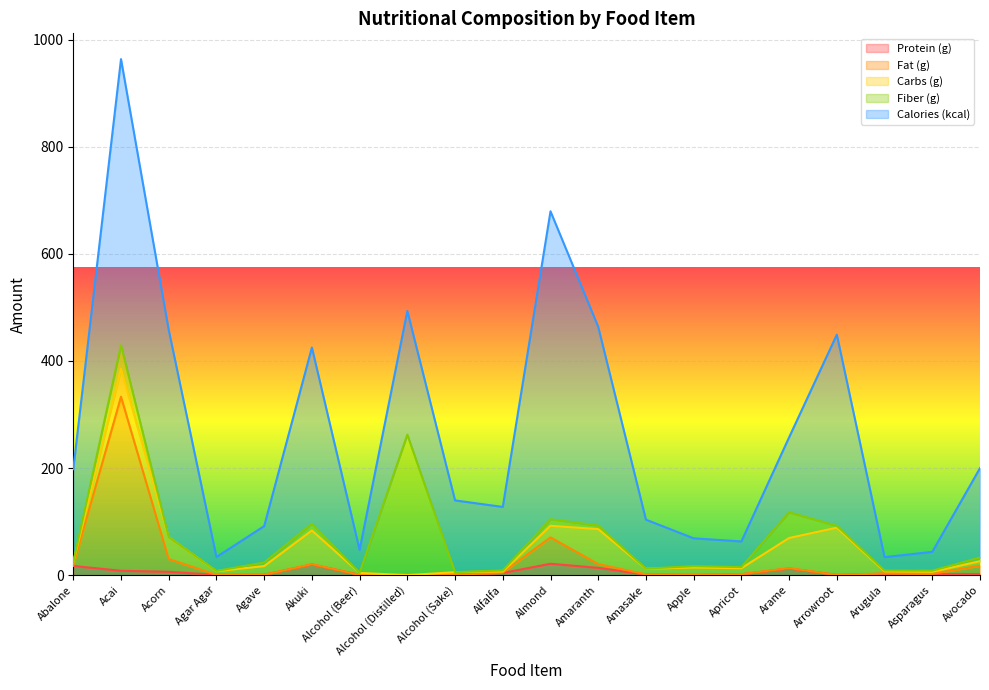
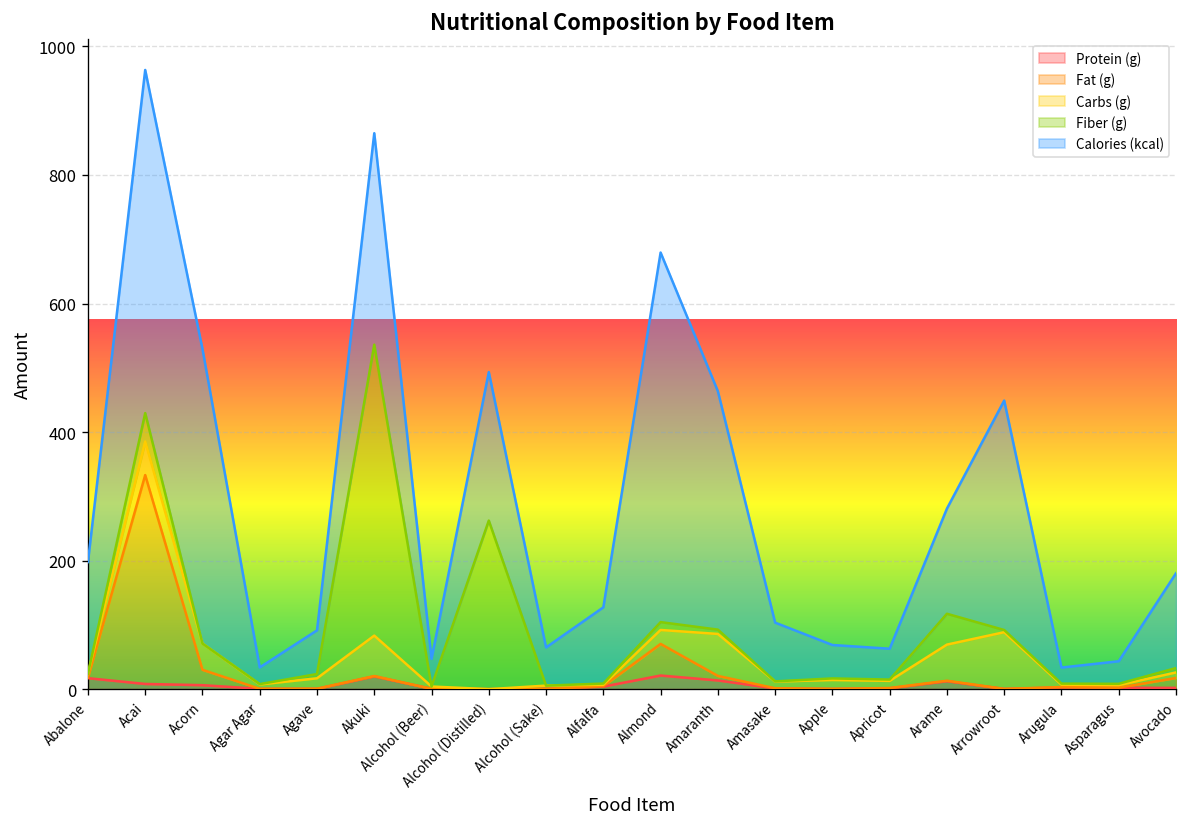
  {
    "Fiber (g)": {
      "Acai": 40,
      "Agave": 10,
-     "Akuki": 10,
+     "Akuki": 450,
      "Alcohol (Distilled)": 260,
      "Almond": 10,
      "Amaranth": 10,
      "Arame": 50,
      "Avocado": 10
    },
    "Calories (kcal)": {
      "Abalone": 170,
      "Acai": 530,
-     "Acorn": 390,
+     "Acorn": 460,
      "Agar Agar": 30,
      "Agave": 70,
      "Akuki": 330,
      "Alcohol (Beer)": 40,
      "Alcohol (Distilled)": 230,
-     "Alcohol (Sake)": 130,
+     "Alcohol (Sake)": 60,
      "Alfalfa": 120,
      "Almond": 580,
      "Amaranth": 370,
      "Amasake": 90,
      "Apple": 50,
      "Apricot": 50,
-     "Arame": 140,
+     "Arame": 160,
      "Arrowroot": 360,
      "Arugula": 30,
      "Asparagus": 40,
-     "Avocado": 170
+     "Avocado": 150
    }
  }
